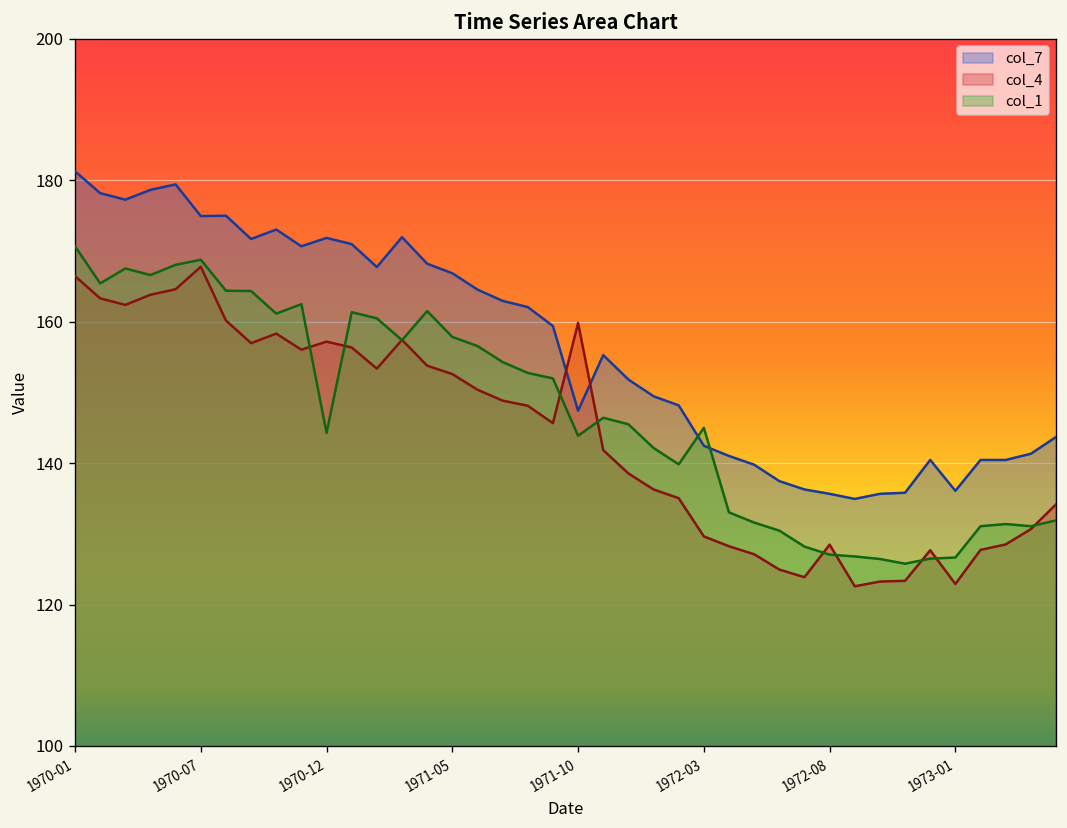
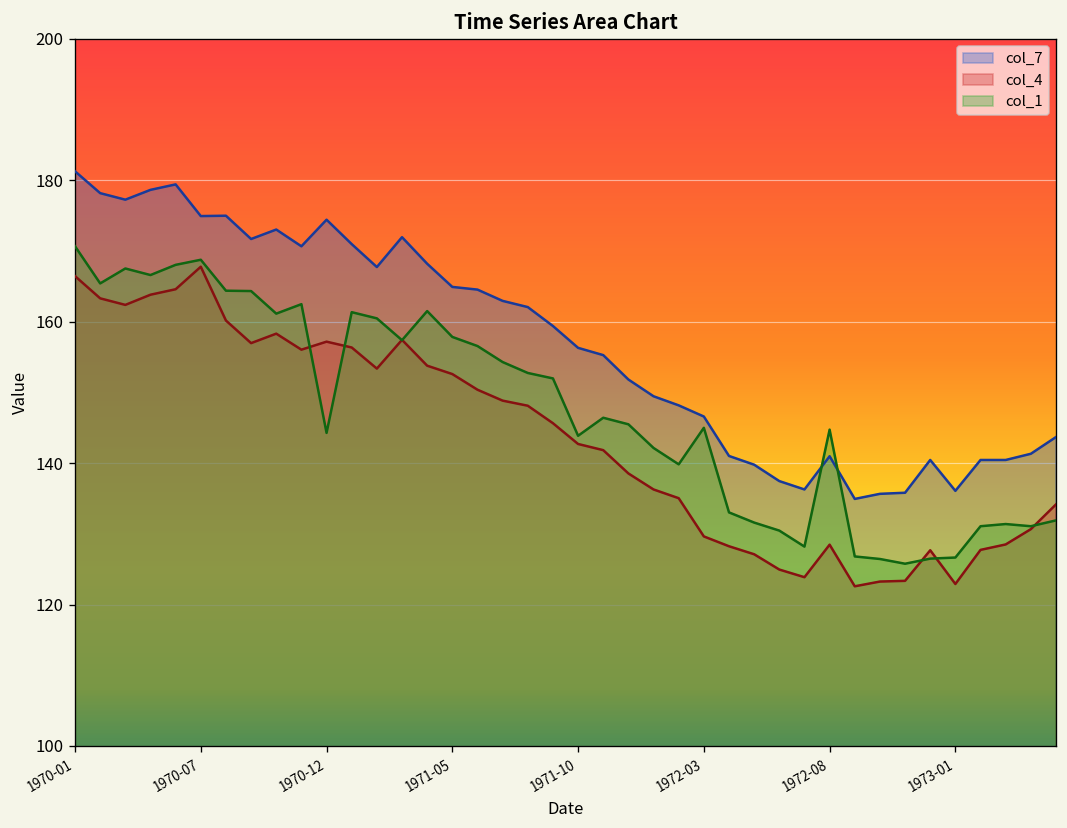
  {
    "col_7": {
      "1970-01": 181,
      "1970-07": 175,
-     "1970-12": 172,
-     "1971-05": 167,
-     "1971-10": 147,
-     "1972-03": 142,
-     "1972-08": 136,
+     "1970-12": 174,
+     "1971-05": 165,
+     "1971-10": 156,
+     "1972-03": 147,
+     "1972-08": 141,
      "1973-01": 136
    },
    "col_4": {
      "1970-01": 166,
      "1970-07": 168,
      "1970-12": 157,
      "1971-05": 153,
-     "1971-10": 160,
+     "1971-10": 143,
      "1972-03": 130,
      "1972-08": 128,
      "1973-01": 123
    },
    "col_1": {
      "1970-01": 171,
      "1970-07": 169,
      "1970-12": 144,
      "1971-05": 158,
      "1971-10": 144,
      "1972-03": 145,
-     "1972-08": 127,
+     "1972-08": 145,
      "1973-01": 127
    }
  }
